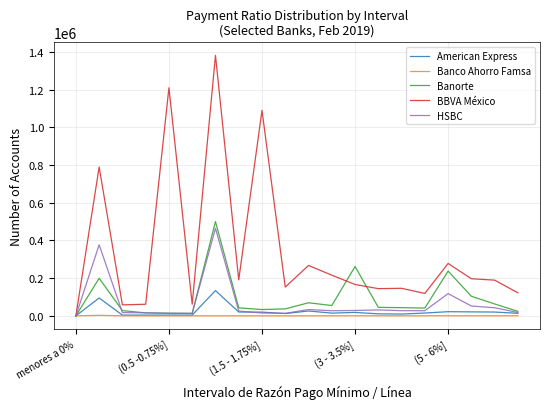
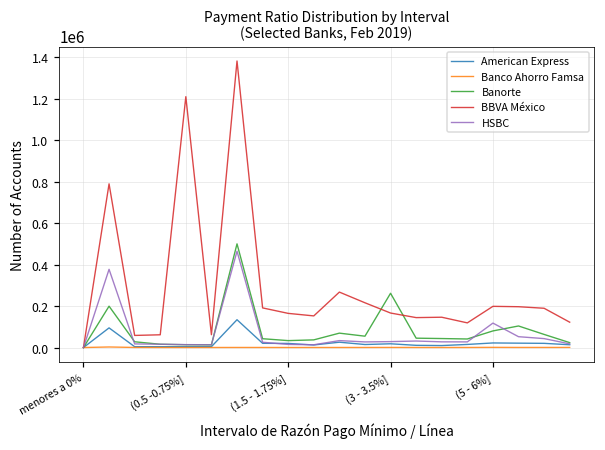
  {
    "American Express": {
      "(5 - 6%]": 20000
    },
    "Banco Ahorro Famsa": {
      "(1.5 - 1.75%]": 0,
      "(3 - 3.5%]": 0,
      "(5 - 6%]": 0
    },
    "Banorte": {
      "(3 - 3.5%]": 260000,
-     "(5 - 6%]": 240000
+     "(5 - 6%]": 80000
    },
    "BBVA México": {
      "(0.5 -0.75%]": 1210000,
-     "(1.5 - 1.75%]": 1090000,
+     "(1.5 - 1.75%]": 160000,
      "(3 - 3.5%]": 170000,
-     "(5 - 6%]": 280000
+     "(5 - 6%]": 200000
    },
    "HSBC": {
      "(5 - 6%]": 120000
    }
  }
